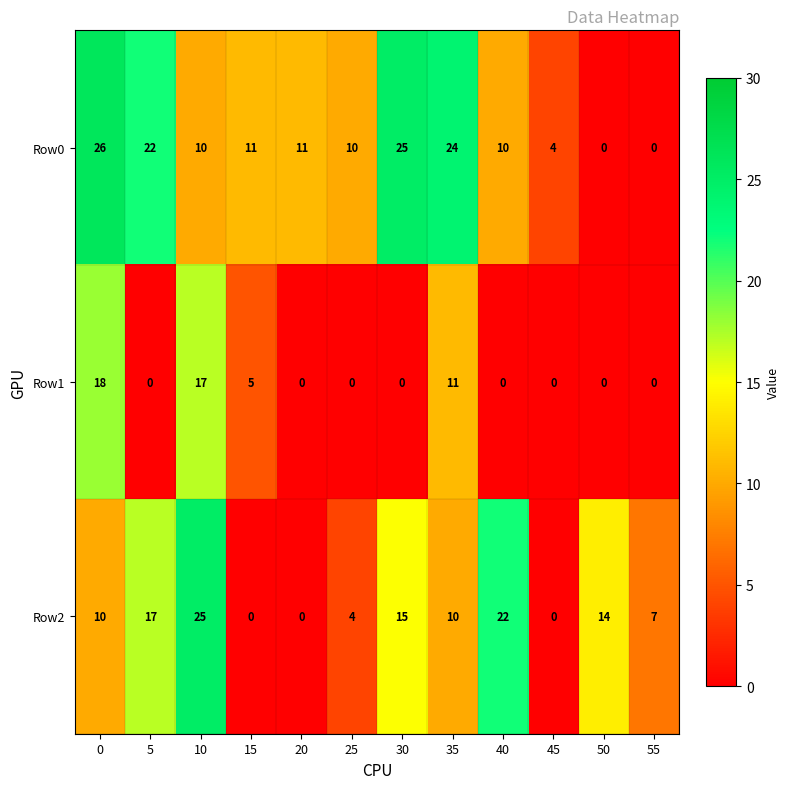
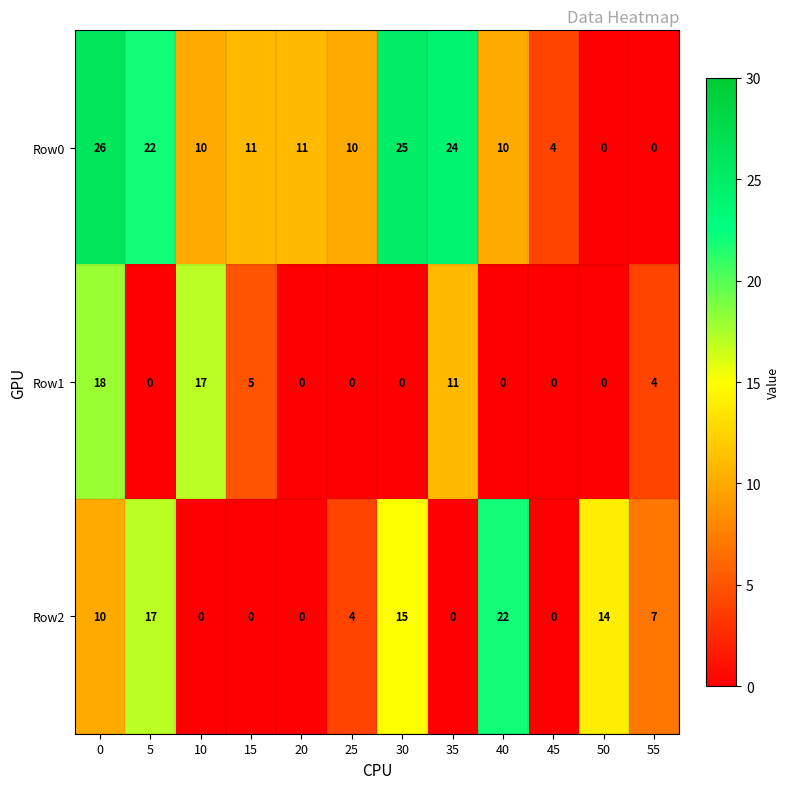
  {
    "Row0": {
      "0": 26,
      "5": 22,
      "10": 10,
      "15": 11,
      "20": 11,
      "25": 10,
      "30": 25,
      "35": 24,
      "40": 10,
      "45": 4,
      "50": 0,
      "55": 0
    },
    "Row1": {
      "0": 18,
      "5": 0,
      "10": 17,
      "15": 5,
      "20": 0,
      "25": 0,
      "30": 0,
      "35": 11,
      "40": 0,
      "45": 0,
      "50": 0,
-     "55": 0
+     "55": 4
    },
    "Row2": {
      "0": 10,
      "5": 17,
-     "10": 25,
+     "10": 0,
      "15": 0,
      "20": 0,
      "25": 4,
      "30": 15,
-     "35": 10,
+     "35": 0,
      "40": 22,
      "45": 0,
      "50": 14,
      "55": 7
    }
  }
